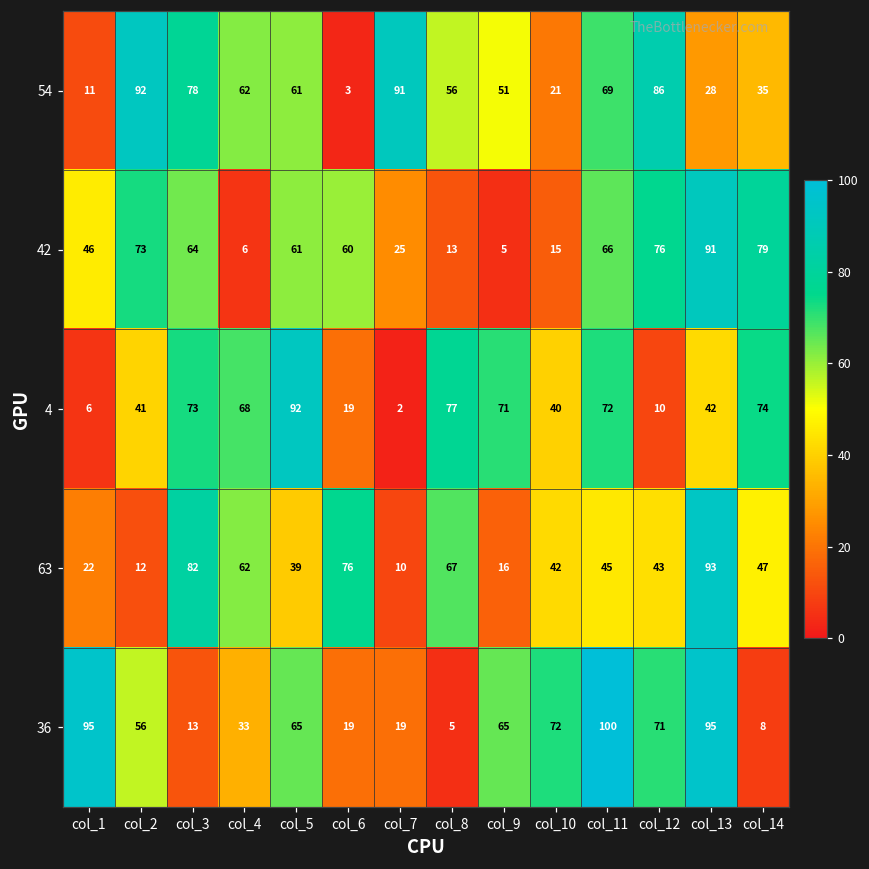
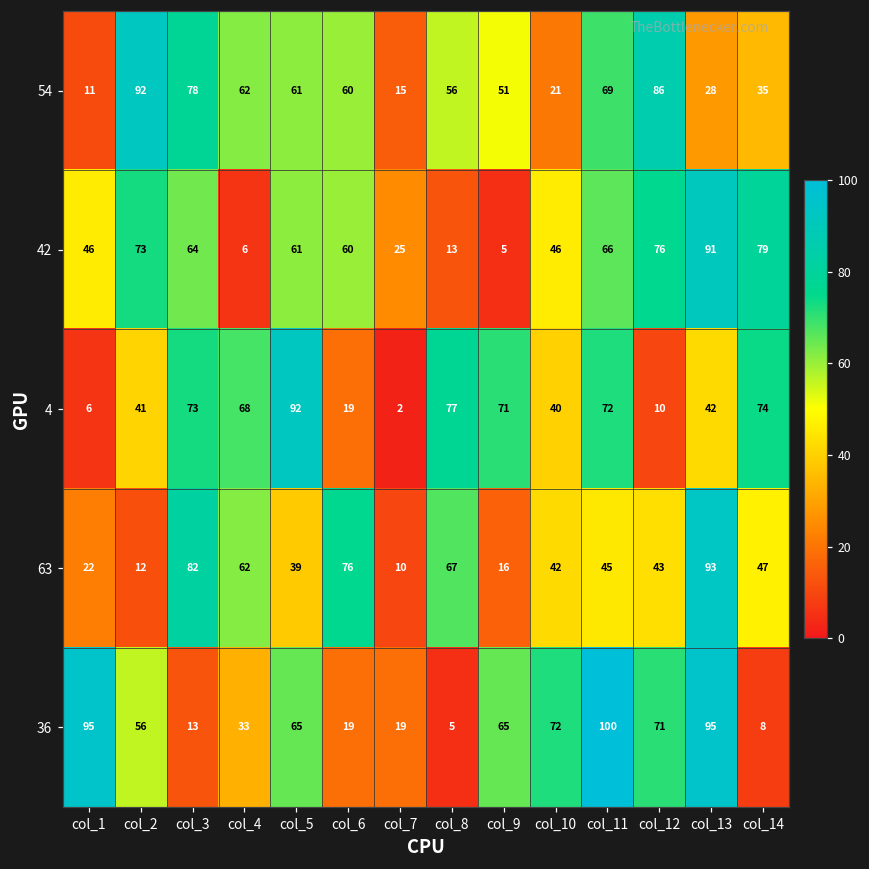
  {
    "54": {
      "col_1": 11,
      "col_2": 92,
      "col_3": 78,
      "col_4": 62,
      "col_5": 61,
-     "col_6": 3,
-     "col_7": 91,
+     "col_6": 60,
+     "col_7": 15,
      "col_8": 56,
      "col_9": 51,
      "col_10": 21,
      "col_11": 69,
      "col_12": 86,
      "col_13": 28,
      "col_14": 35
    },
    "42": {
      "col_1": 46,
      "col_2": 73,
      "col_3": 64,
      "col_4": 6,
      "col_5": 61,
      "col_6": 60,
      "col_7": 25,
      "col_8": 13,
      "col_9": 5,
-     "col_10": 15,
+     "col_10": 46,
      "col_11": 66,
      "col_12": 76,
      "col_13": 91,
      "col_14": 79
    },
    "4": {
      "col_1": 6,
      "col_2": 41,
      "col_3": 73,
      "col_4": 68,
      "col_5": 92,
      "col_6": 19,
      "col_7": 2,
      "col_8": 77,
      "col_9": 71,
      "col_10": 40,
      "col_11": 72,
      "col_12": 10,
      "col_13": 42,
      "col_14": 74
    },
    "63": {
      "col_1": 22,
      "col_2": 12,
      "col_3": 82,
      "col_4": 62,
      "col_5": 39,
      "col_6": 76,
      "col_7": 10,
      "col_8": 67,
      "col_9": 16,
      "col_10": 42,
      "col_11": 45,
      "col_12": 43,
      "col_13": 93,
      "col_14": 47
    },
    "36": {
      "col_1": 95,
      "col_2": 56,
      "col_3": 13,
      "col_4": 33,
      "col_5": 65,
      "col_6": 19,
      "col_7": 19,
      "col_8": 5,
      "col_9": 65,
      "col_10": 72,
      "col_11": 100,
      "col_12": 71,
      "col_13": 95,
      "col_14": 8
    }
  }
